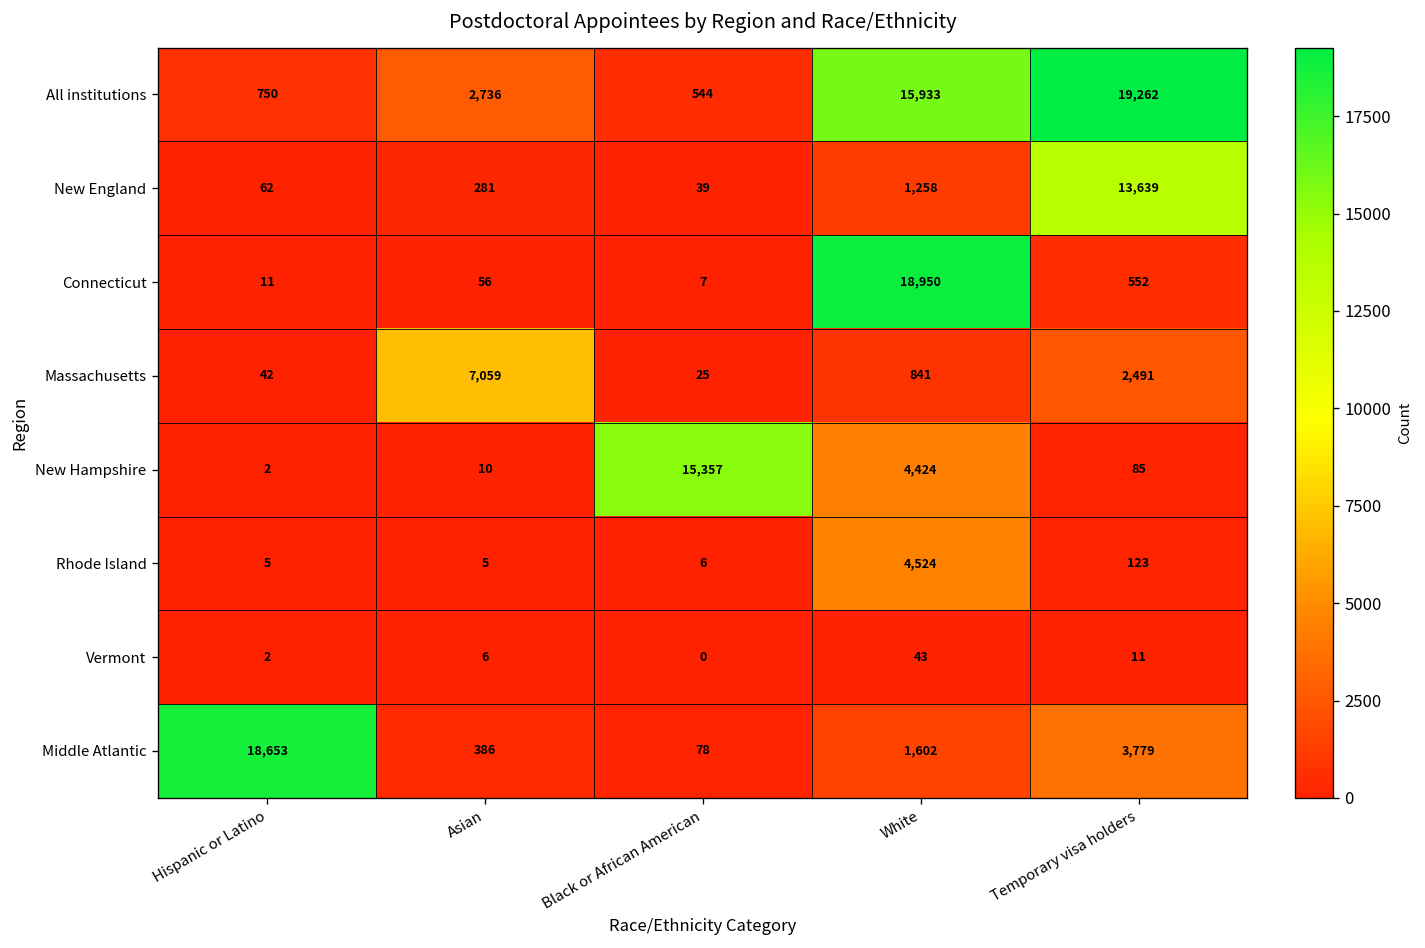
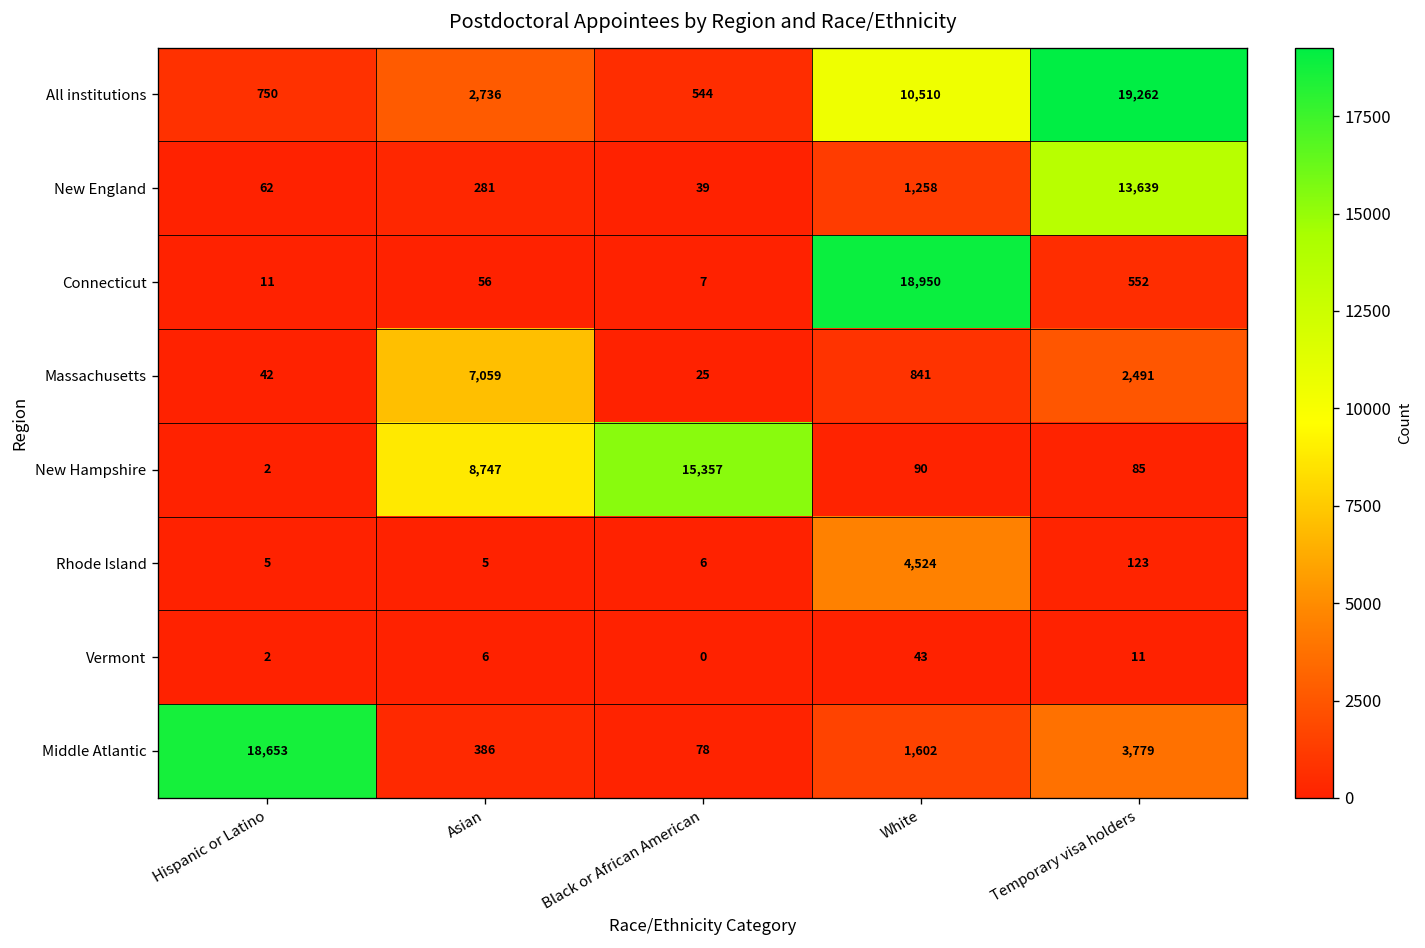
  {
    "All institutions": {
      "Hispanic or Latino": "750",
      "Asian": "2,736",
      "Black or African American": "544",
-     "White": "15,933",
+     "White": "10,510",
      "Temporary visa holders": "19,262"
    },
    "New England": {
      "Hispanic or Latino": "62",
      "Asian": "281",
      "Black or African American": "39",
      "White": "1,258",
      "Temporary visa holders": "13,639"
    },
    "Connecticut": {
      "Hispanic or Latino": "11",
      "Asian": "56",
      "Black or African American": "7",
      "White": "18,950",
      "Temporary visa holders": "552"
    },
    "Massachusetts": {
      "Hispanic or Latino": "42",
      "Asian": "7,059",
      "Black or African American": "25",
      "White": "841",
      "Temporary visa holders": "2,491"
    },
    "New Hampshire": {
      "Hispanic or Latino": "2",
-     "Asian": "10",
+     "Asian": "8,747",
      "Black or African American": "15,357",
-     "White": "4,424",
+     "White": "90",
      "Temporary visa holders": "85"
    },
    "Rhode Island": {
      "Hispanic or Latino": "5",
      "Asian": "5",
      "Black or African American": "6",
      "White": "4,524",
      "Temporary visa holders": "123"
    },
    "Vermont": {
      "Hispanic or Latino": "2",
      "Asian": "6",
      "Black or African American": "0",
      "White": "43",
      "Temporary visa holders": "11"
    },
    "Middle Atlantic": {
      "Hispanic or Latino": "18,653",
      "Asian": "386",
      "Black or African American": "78",
      "White": "1,602",
      "Temporary visa holders": "3,779"
    }
  }
